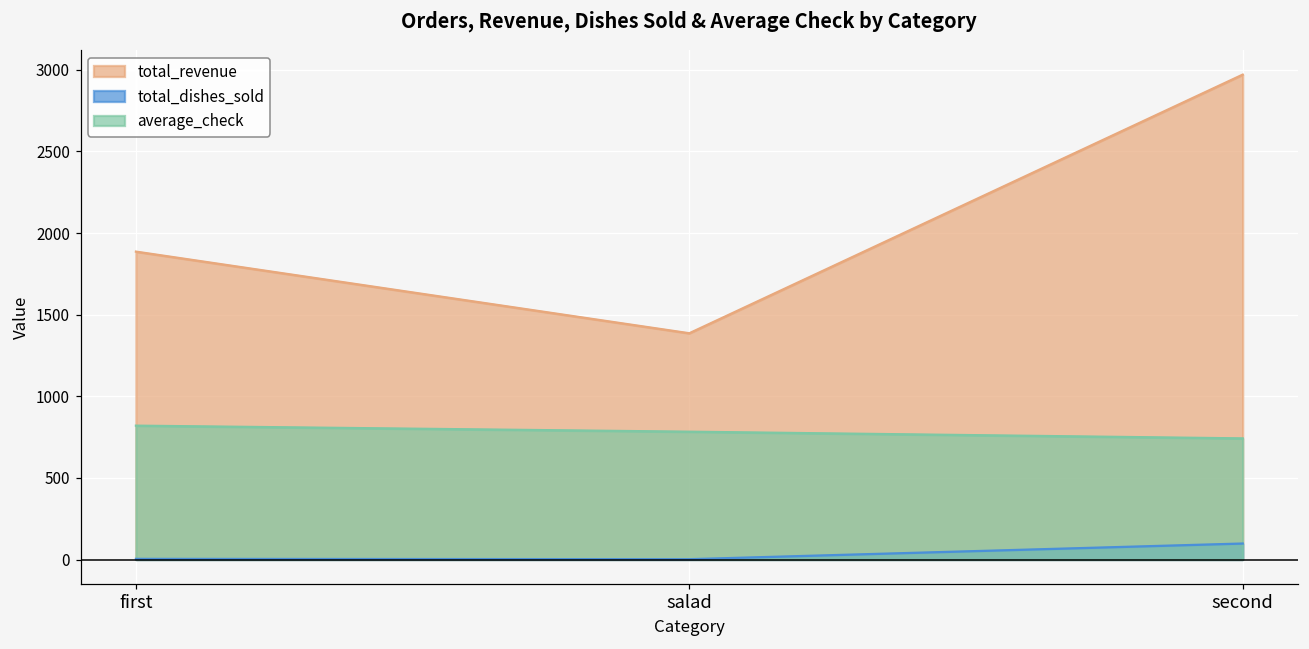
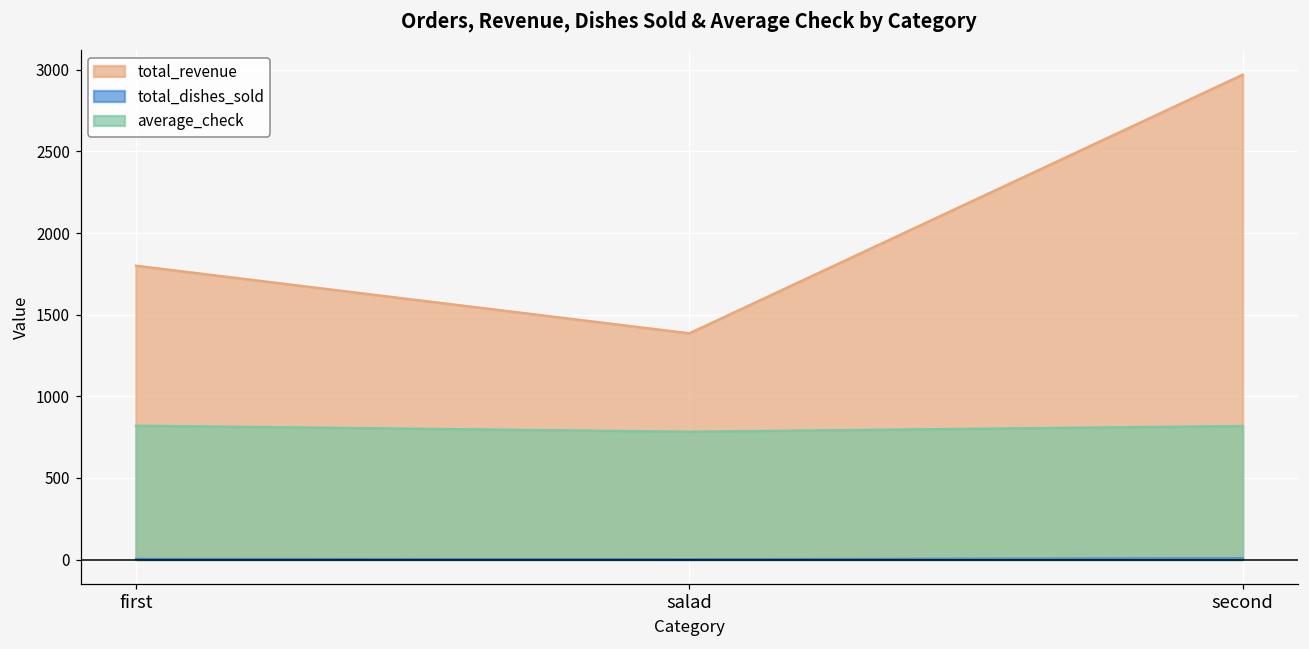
  {
    "total_revenue": {
-     "first": 1890,
+     "first": 1800,
      "salad": 1390,
      "second": 2970
    },
    "total_dishes_sold": {
      "first": 0,
      "salad": 0,
-     "second": 100
+     "second": 10
    },
    "average_check": {
      "first": 820,
      "salad": 780,
-     "second": 740
+     "second": 820
    }
  }
